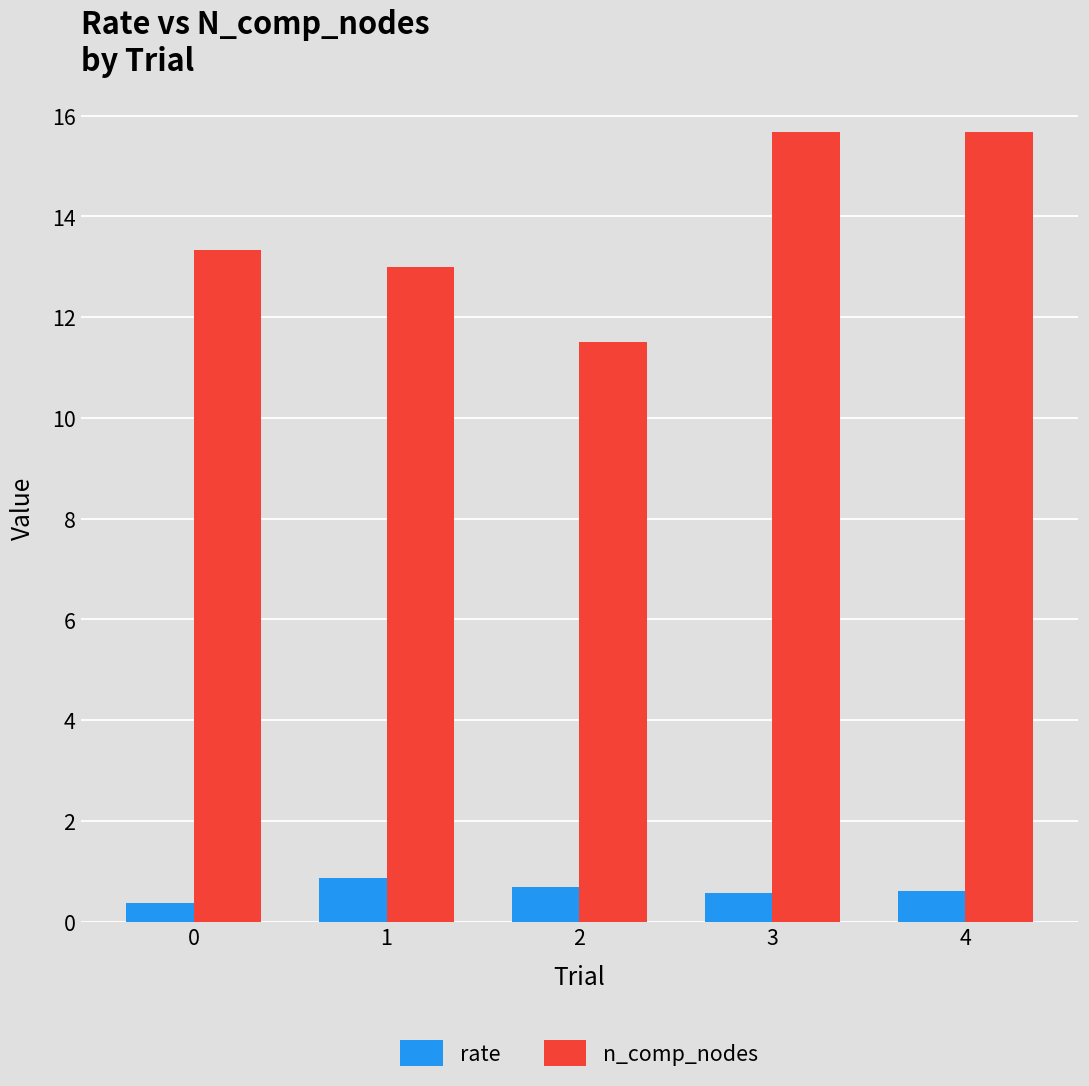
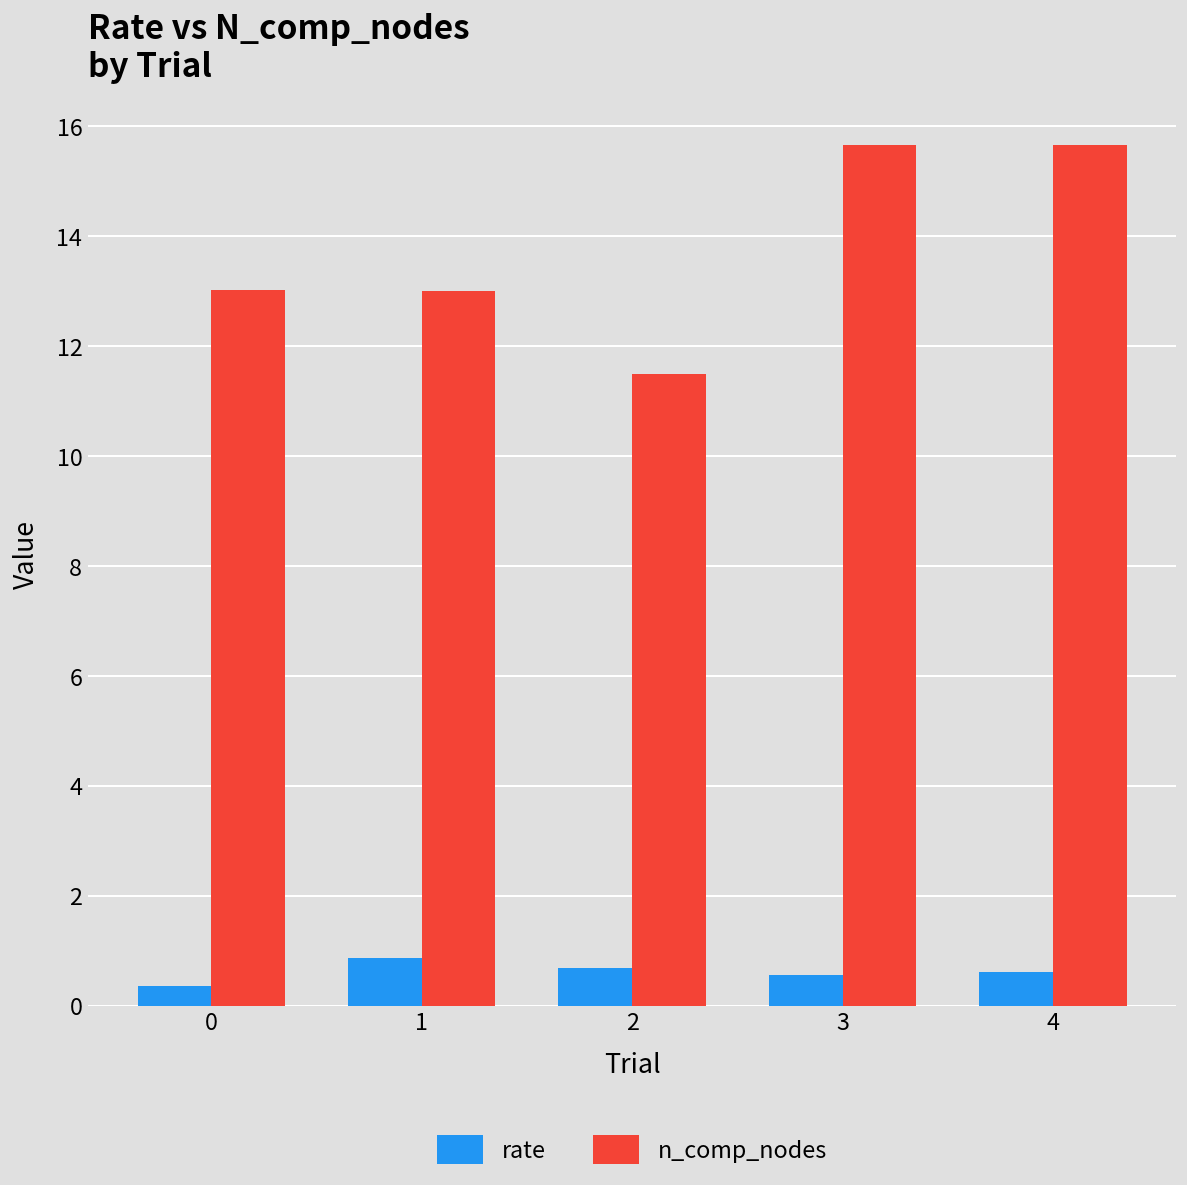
  {
    "rate": {
      "0": 0.4,
      "1": 0.9,
      "2": 0.7,
      "3": 0.6,
      "4": 0.6
    },
    "n_comp_nodes": {
-     "0": 13.3,
+     "0": 13.0,
      "1": 13.0,
      "2": 11.5,
      "3": 15.7,
      "4": 15.7
    }
  }
